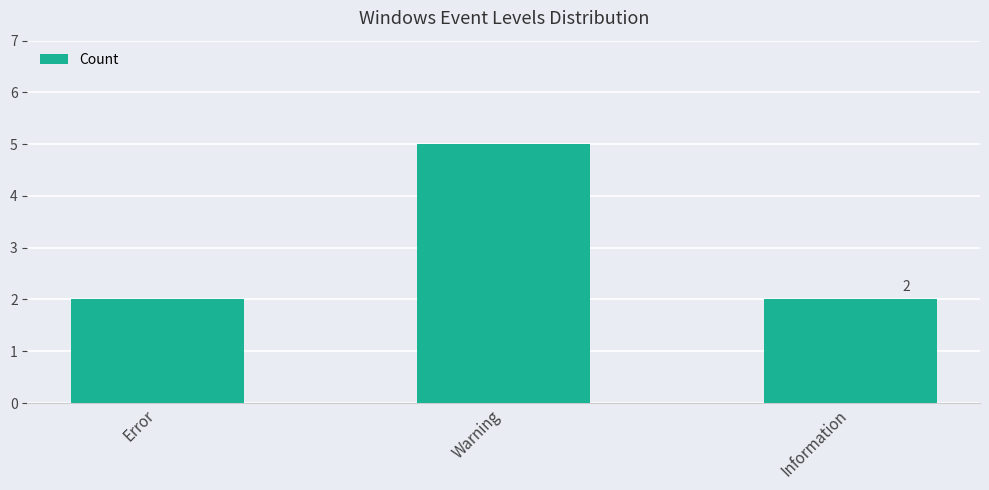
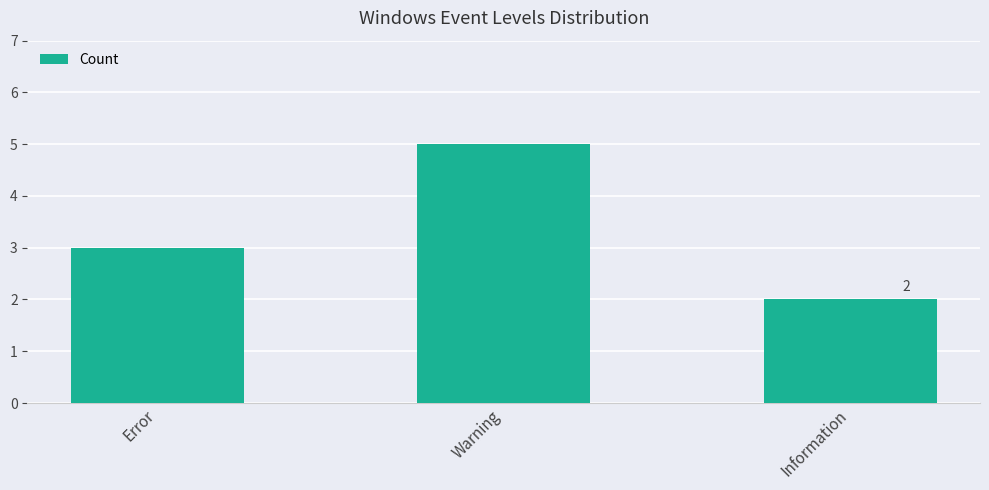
  {
-   "Error": 2,
+   "Error": 3,
    "Warning": 5,
    "Information": 2
  }
